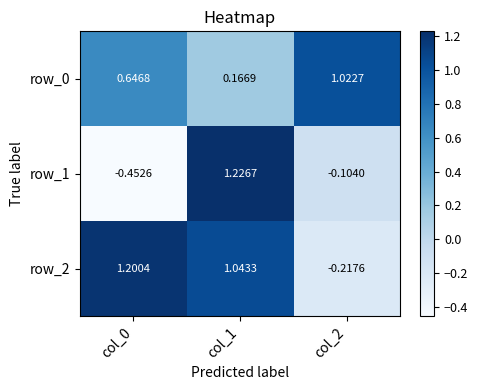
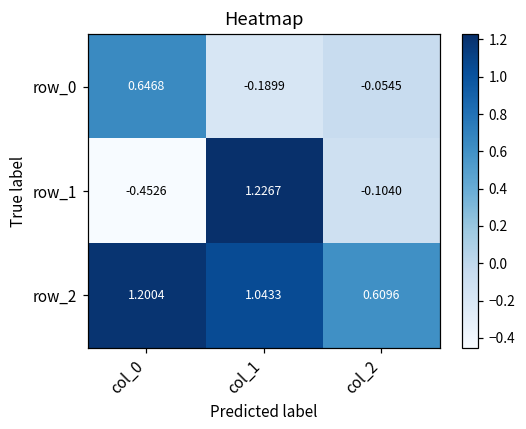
  {
    "row_0": {
      "col_0": 0.6468,
-     "col_1": 0.1669,
-     "col_2": 1.0227
+     "col_1": -0.1899,
+     "col_2": -0.0545
    },
    "row_1": {
      "col_0": -0.4526,
      "col_1": 1.2267,
      "col_2": -0.1040
    },
    "row_2": {
      "col_0": 1.2004,
      "col_1": 1.0433,
-     "col_2": -0.2176
+     "col_2": 0.6096
    }
  }
